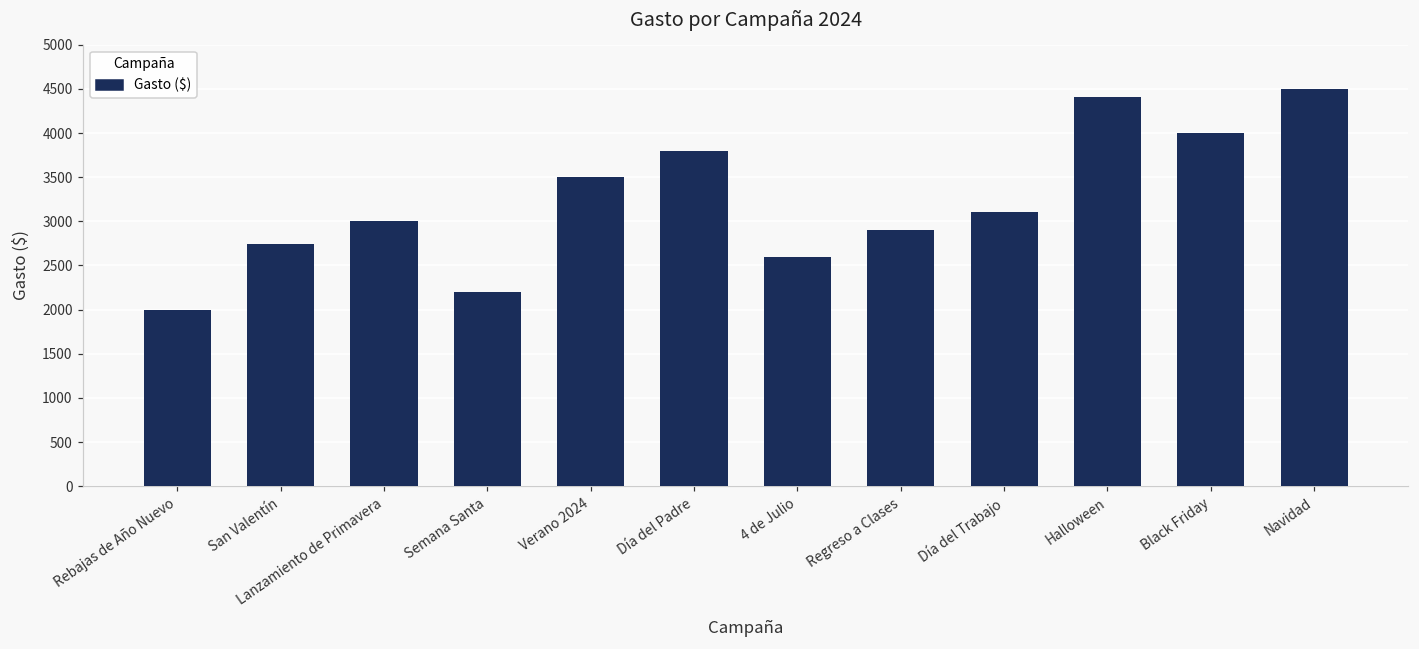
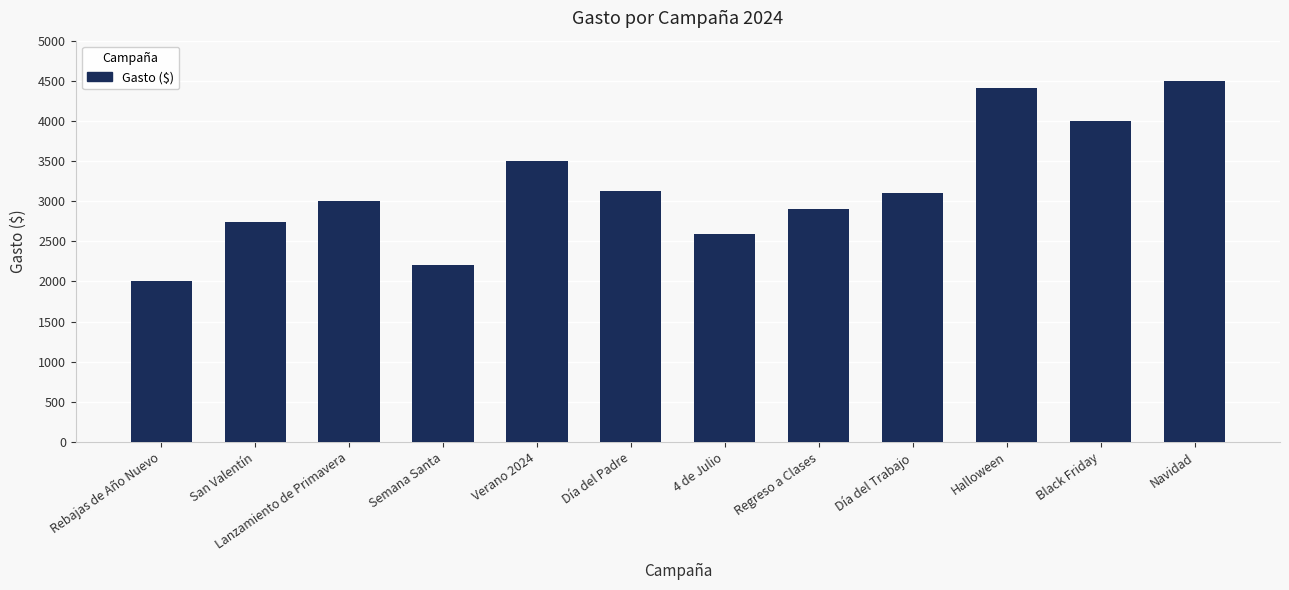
  {
    "Rebajas de Año Nuevo": 2000,
    "San Valentín": 2700,
    "Lanzamiento de Primavera": 3000,
    "Semana Santa": 2200,
    "Verano 2024": 3500,
-   "Día del Padre": 3800,
+   "Día del Padre": 3100,
    "4 de Julio": 2600,
    "Regreso a Clases": 2900,
    "Día del Trabajo": 3100,
    "Halloween": 4400,
    "Black Friday": 4000,
    "Navidad": 4500
  }
